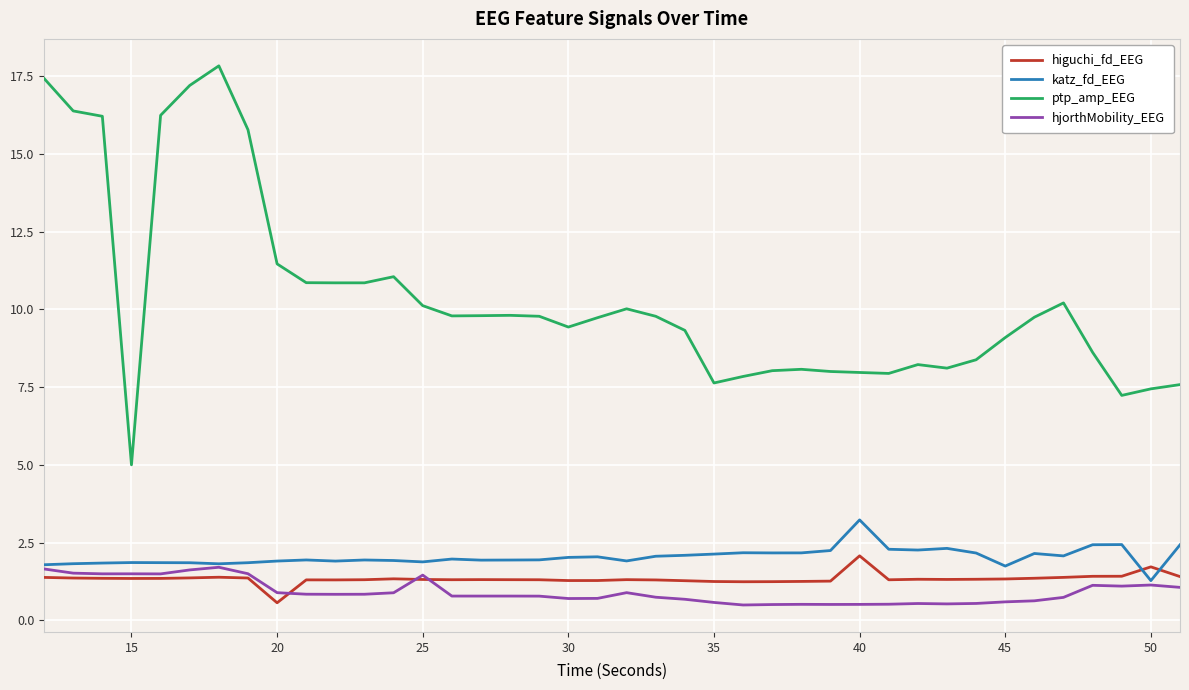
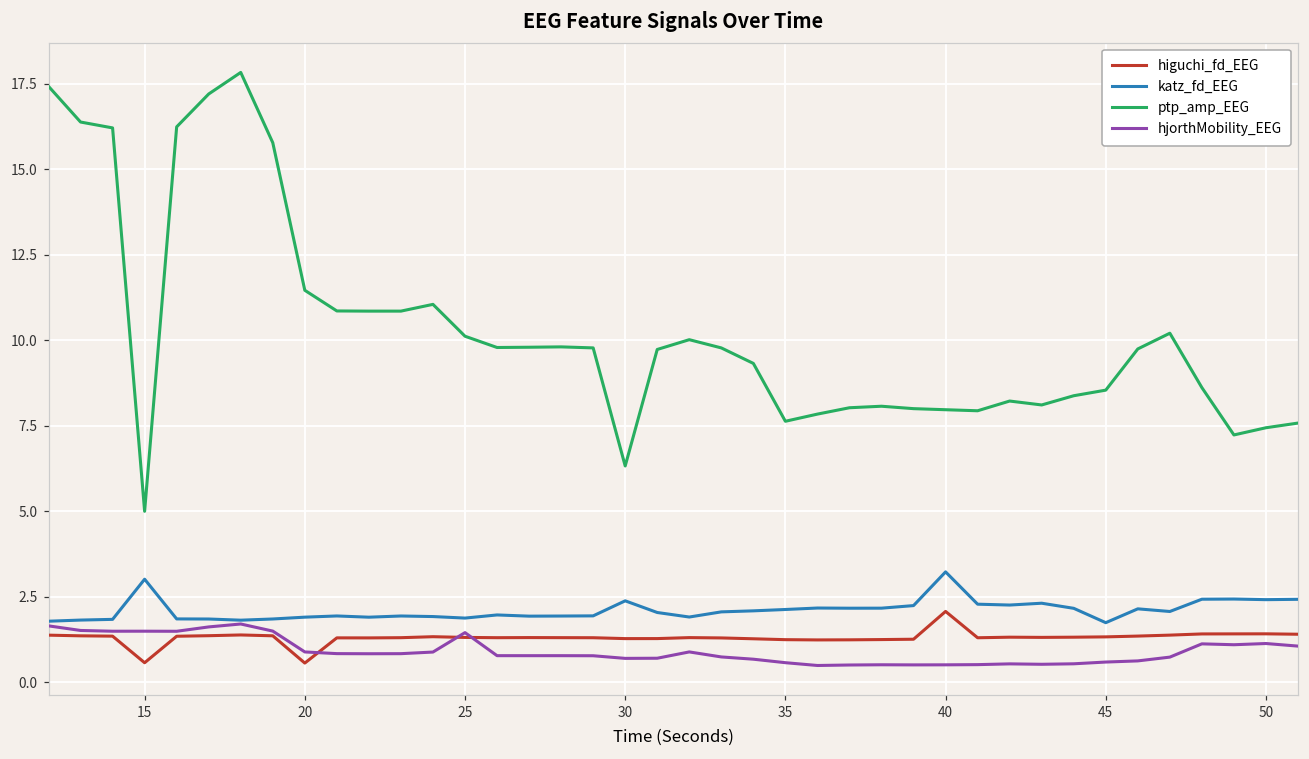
  {
    "higuchi_fd_EEG": {
-     "15": 1.3,
+     "15": 0.6,
      "20": 0.6,
      "25": 1.3,
      "30": 1.3,
      "35": 1.2,
      "40": 2.1,
      "45": 1.3,
-     "50": 1.7
+     "50": 1.4
    },
    "katz_fd_EEG": {
-     "15": 1.9,
+     "15": 3.0,
      "20": 1.9,
      "25": 1.9,
-     "30": 2.0,
+     "30": 2.4,
      "35": 2.1,
      "40": 3.2,
      "45": 1.7,
-     "50": 1.3
+     "50": 2.4
    },
    "ptp_amp_EEG": {
      "15": 5.0,
      "20": 11.5,
      "25": 10.1,
-     "30": 9.4,
+     "30": 6.3,
      "35": 7.6,
      "40": 8.0,
-     "45": 9.1,
+     "45": 8.5,
      "50": 7.4
    },
    "hjorthMobility_EEG": {
      "15": 1.5,
      "20": 0.9,
      "25": 1.5,
      "30": 0.7,
      "35": 0.6,
      "40": 0.5,
      "45": 0.6,
      "50": 1.1
    }
  }
